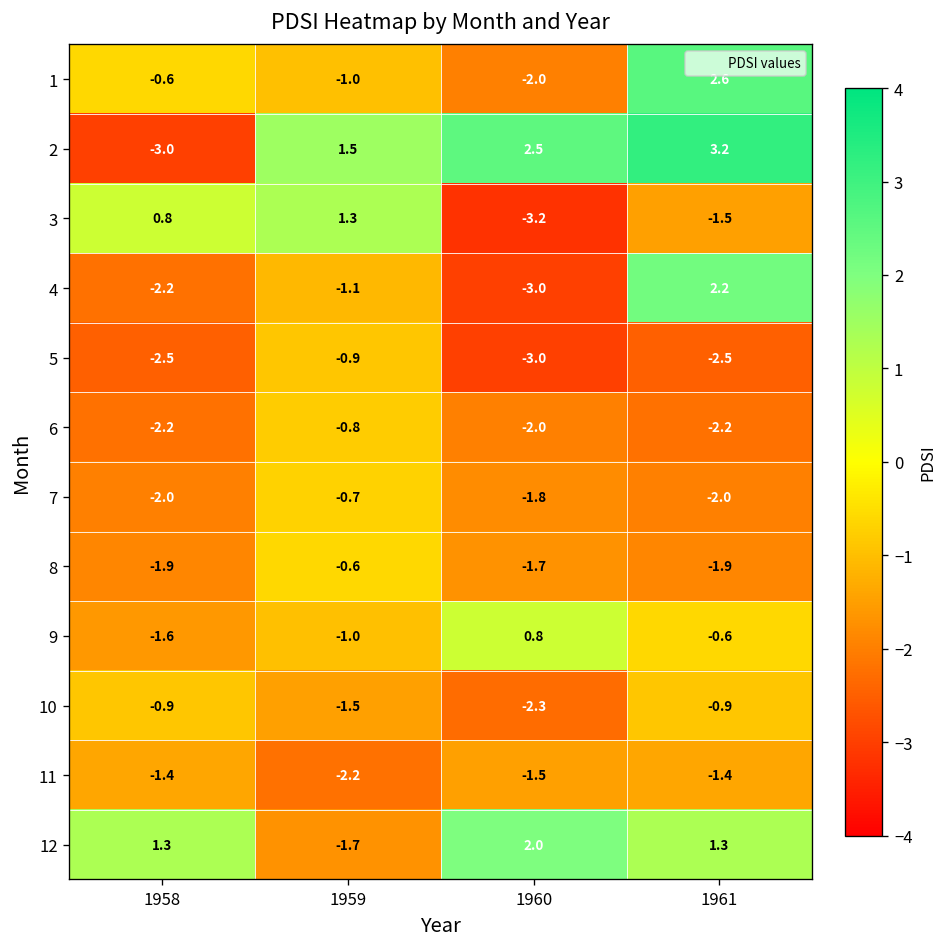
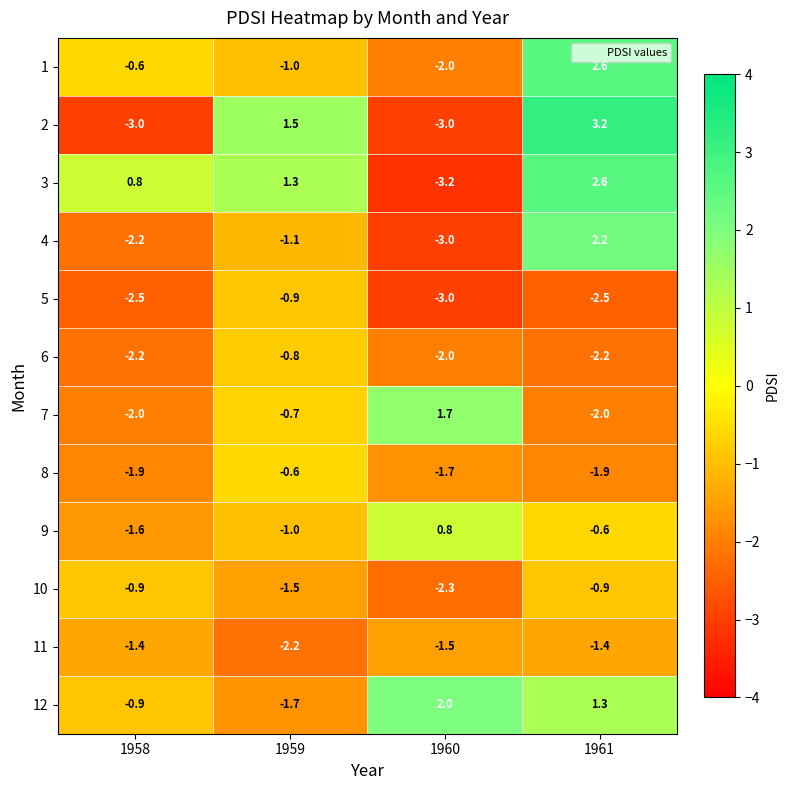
  {
    "1": {
      "1958": -0.6,
      "1959": -1.0,
      "1960": -2.0
    },
    "2": {
      "1958": -3.0,
      "1959": 1.5,
-     "1960": 2.5,
+     "1960": -3.0,
      "1961": 3.2
    },
    "3": {
      "1958": 0.8,
      "1959": 1.3,
      "1960": -3.2,
-     "1961": -1.5
+     "1961": 2.6
    },
    "4": {
      "1958": -2.2,
      "1959": -1.1,
      "1960": -3.0,
      "1961": 2.2
    },
    "5": {
      "1958": -2.5,
      "1959": -0.9,
      "1960": -3.0,
      "1961": -2.5
    },
    "6": {
      "1958": -2.2,
      "1959": -0.8,
      "1960": -2.0,
      "1961": -2.2
    },
    "7": {
      "1958": -2.0,
      "1959": -0.7,
-     "1960": -1.8,
+     "1960": 1.7,
      "1961": -2.0
    },
    "8": {
      "1958": -1.9,
      "1959": -0.6,
      "1960": -1.7,
      "1961": -1.9
    },
    "9": {
      "1958": -1.6,
      "1959": -1.0,
      "1960": 0.8,
      "1961": -0.6
    },
    "10": {
      "1958": -0.9,
      "1959": -1.5,
      "1960": -2.3,
      "1961": -0.9
    },
    "11": {
      "1958": -1.4,
      "1959": -2.2,
      "1960": -1.5,
      "1961": -1.4
    },
    "12": {
-     "1958": 1.3,
+     "1958": -0.9,
      "1959": -1.7,
      "1960": 2.0,
      "1961": 1.3
    }
  }
